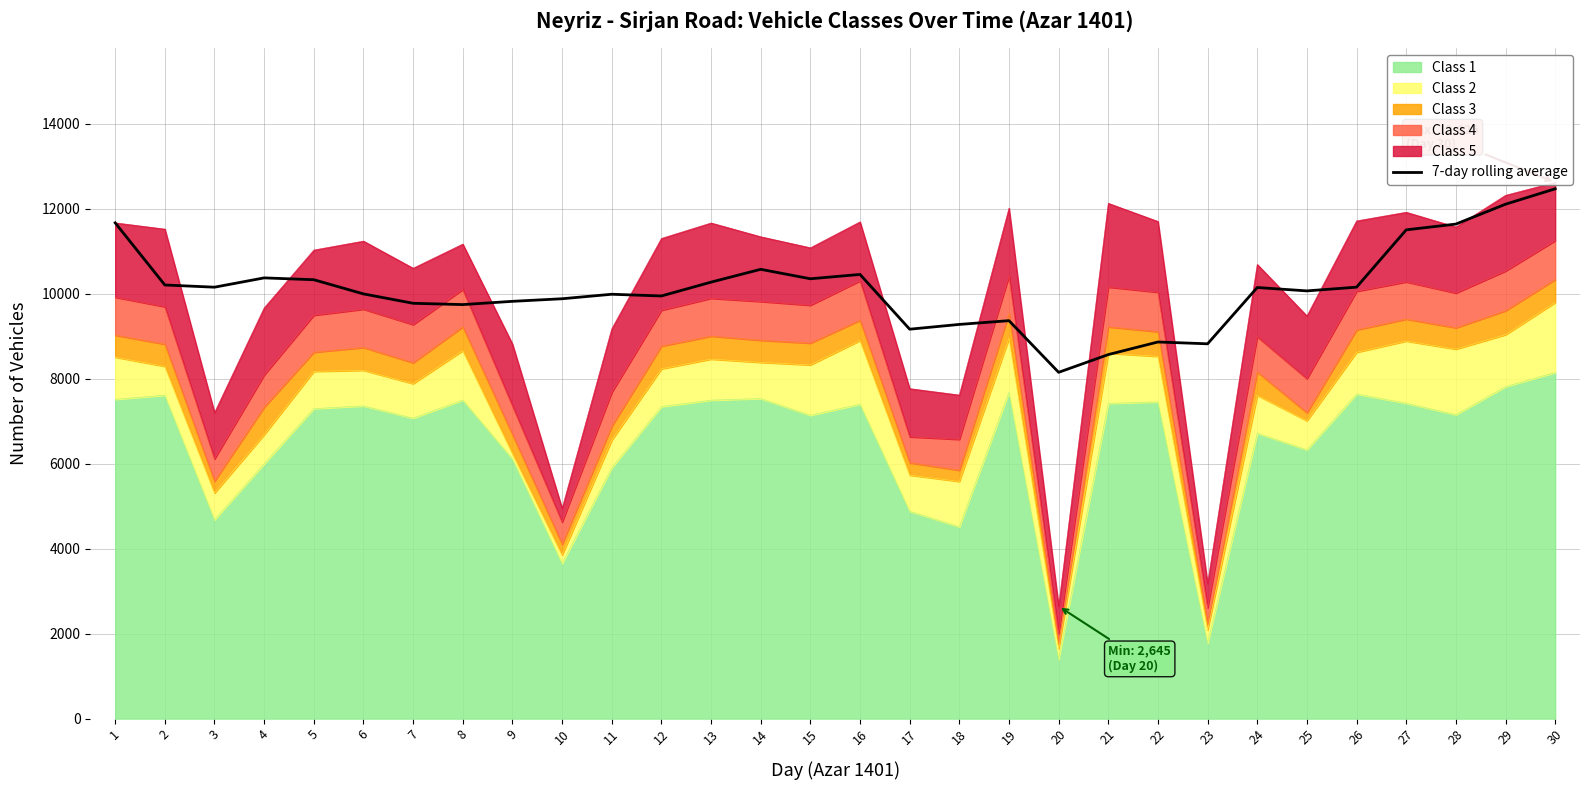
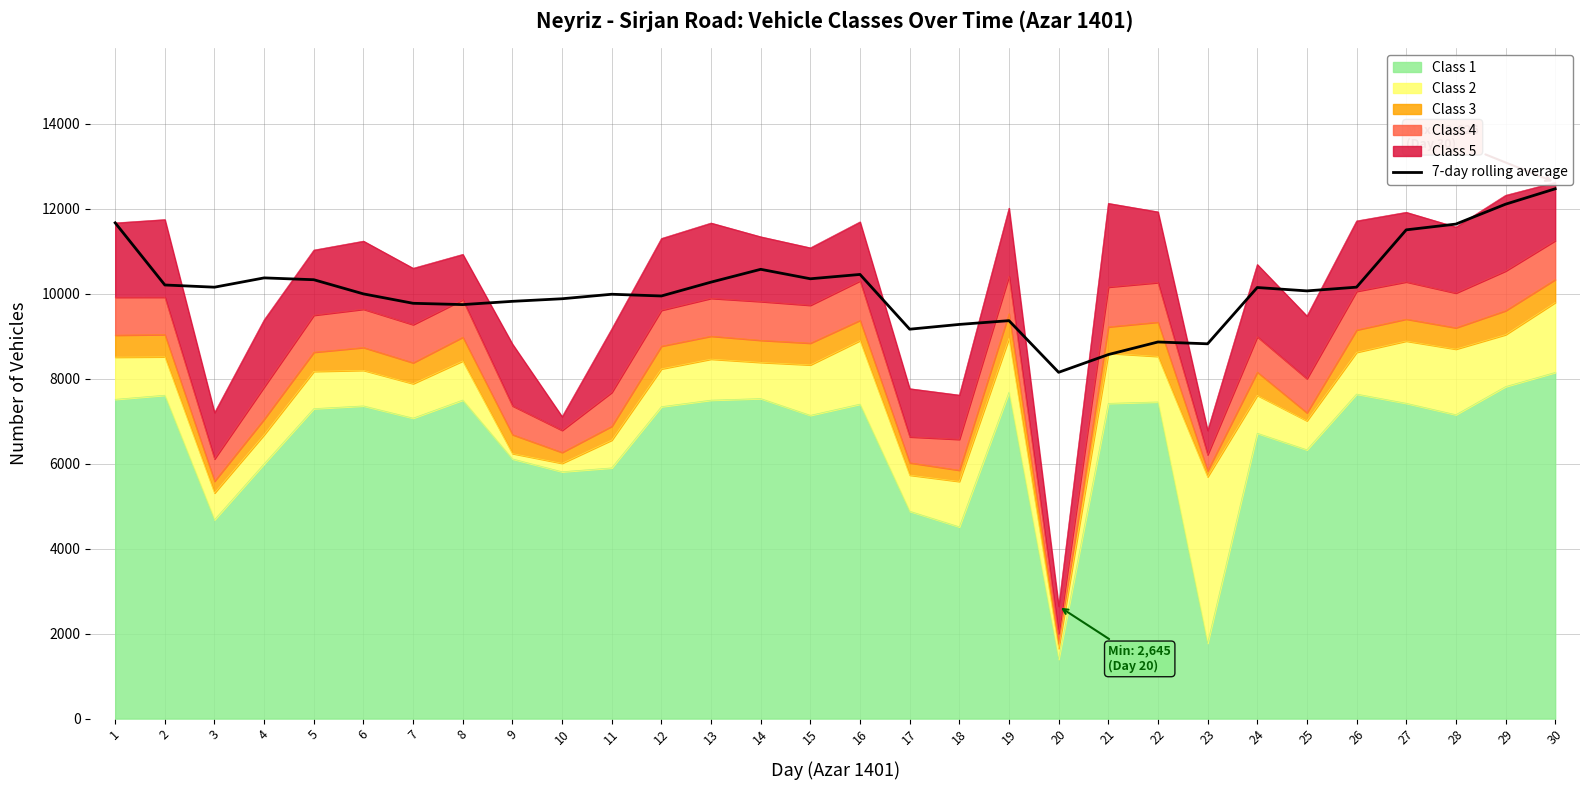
  {
    "Class 1": {
      "1": 7500,
      "2": 7600,
      "3": 4700,
      "4": 6000,
      "5": 7300,
      "6": 7400,
      "7": 7100,
      "8": 7500,
      "9": 6100,
-     "10": 3700,
+     "10": 5800,
      "11": 5900,
      "12": 7300,
      "13": 7500,
      "14": 7500,
      "15": 7100,
      "16": 7400,
      "17": 4900,
      "18": 4500,
      "19": 7700,
      "21": 7400,
      "22": 7500,
      "23": 1800,
      "24": 6700,
      "25": 6300,
      "26": 7600,
      "27": 7400,
      "28": 7200,
      "29": 7800,
      "30": 8200
    },
    "Class 2": {
      "1": 1000,
-     "2": 700,
+     "2": 900,
      "3": 600,
      "4": 700,
      "5": 900,
      "6": 800,
      "7": 800,
-     "8": 1200,
+     "8": 900,
      "9": 100,
      "10": 200,
      "11": 700,
      "12": 900,
      "13": 1000,
      "14": 900,
      "15": 1200,
      "16": 1500,
      "17": 900,
      "18": 1100,
      "19": 1300,
      "22": 1100,
-     "23": 300,
+     "23": 3900,
      "24": 900,
      "25": 700,
      "26": 1000,
      "27": 1500,
      "28": 1500,
      "29": 1200,
      "30": 1600
    },
    "Class 3": {
      "1": 500,
      "2": 500,
      "3": 300,
-     "4": 600,
+     "4": 400,
      "5": 500,
      "6": 500,
      "7": 500,
      "8": 600,
      "9": 400,
      "10": 300,
      "11": 300,
      "12": 500,
      "13": 500,
      "14": 500,
      "15": 500,
      "16": 500,
      "17": 300,
      "18": 300,
      "19": 600,
      "21": 600,
-     "22": 600,
+     "22": 800,
      "23": 100,
      "24": 500,
      "25": 200,
      "26": 500,
      "27": 500,
      "28": 500,
      "29": 600,
      "30": 500
    },
    "Class 4": {
      "1": 900,
      "2": 900,
      "3": 500,
      "4": 800,
      "5": 900,
      "6": 900,
      "7": 900,
      "8": 900,
      "9": 700,
      "10": 500,
      "11": 800,
      "12": 800,
      "13": 900,
      "14": 900,
      "15": 900,
      "16": 900,
      "17": 600,
      "18": 700,
      "19": 900,
      "21": 900,
      "22": 900,
      "23": 400,
      "24": 800,
      "25": 800,
      "26": 900,
      "27": 900,
      "28": 800,
      "29": 900,
      "30": 900
    },
    "Class 5": {
      "2": 1800,
      "3": 1100,
      "4": 1600,
      "5": 1500,
      "6": 1600,
      "7": 1300,
      "8": 1100,
      "9": 1500,
      "10": 300,
      "11": 1500,
      "12": 1700,
      "13": 1800,
      "14": 1500,
      "15": 1400,
      "16": 1400,
      "17": 1100,
      "18": 1000,
      "19": 1600,
      "20": 600,
      "21": 2000,
      "22": 1700,
      "23": 600,
      "24": 1700,
      "25": 1500,
      "26": 1700,
      "27": 1600,
      "28": 1600,
      "29": 1800
    },
    "7-day rolling average": {
      "2": 10200,
      "3": 10200,
      "4": 10400,
      "5": 10300,
      "6": 10000,
      "7": 9800,
      "8": 9700,
      "9": 9800,
      "10": 9900,
      "11": 10000,
      "12": 10000,
      "13": 10300,
      "14": 10600,
      "15": 10400,
      "16": 10500,
      "17": 9200,
      "18": 9300,
      "19": 9400,
      "20": 8200,
      "22": 8900,
      "23": 8800,
      "24": 10100,
      "25": 10100,
      "26": 10200,
      "27": 11500,
      "28": 11600,
      "29": 12100,
      "30": 12500
    }
  }
